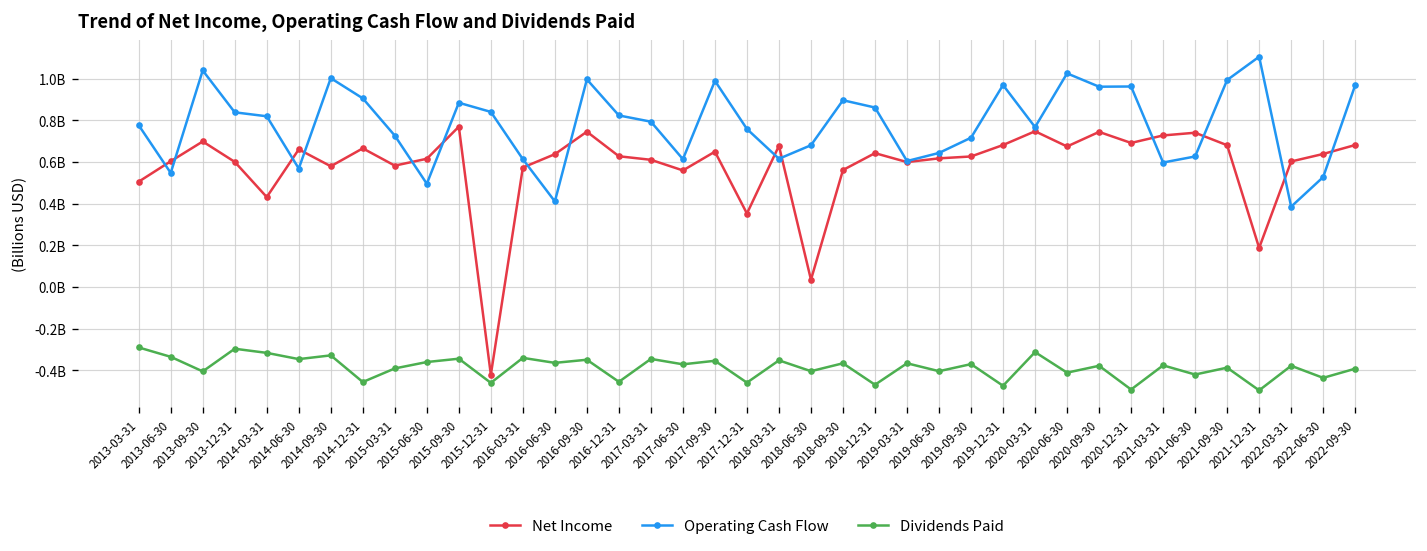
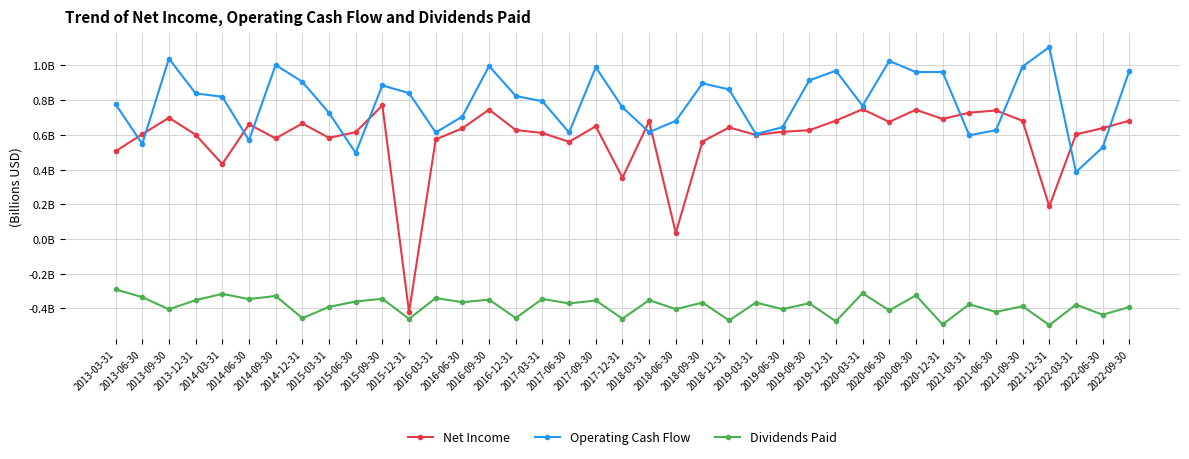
  {
    "Net Income": {
      "2013-03-31": 510000000,
      "2013-06-30": 600000000,
      "2013-09-30": 700000000,
      "2013-12-31": 600000000,
      "2014-03-31": 430000000,
      "2014-06-30": 660000000,
      "2014-09-30": 580000000,
      "2014-12-31": 670000000,
      "2015-03-31": 580000000,
      "2015-06-30": 620000000,
      "2015-09-30": 770000000,
      "2015-12-31": -420000000,
      "2016-03-31": 570000000,
      "2016-06-30": 640000000,
      "2016-09-30": 750000000,
      "2016-12-31": 630000000,
      "2017-03-31": 610000000,
      "2017-06-30": 560000000,
      "2017-09-30": 650000000,
      "2017-12-31": 350000000,
      "2018-03-31": 680000000,
      "2018-06-30": 40000000,
      "2018-09-30": 560000000,
      "2018-12-31": 640000000,
      "2019-06-30": 620000000,
      "2019-09-30": 630000000,
      "2019-12-31": 680000000,
      "2020-03-31": 750000000,
      "2020-06-30": 680000000,
      "2020-09-30": 750000000,
      "2020-12-31": 690000000,
      "2021-03-31": 730000000,
      "2021-06-30": 740000000,
      "2021-09-30": 680000000,
      "2021-12-31": 190000000,
      "2022-03-31": 600000000,
      "2022-06-30": 640000000,
      "2022-09-30": 680000000
    },
    "Operating Cash Flow": {
      "2013-03-31": 780000000,
      "2013-06-30": 550000000,
      "2013-09-30": 1040000000,
      "2013-12-31": 840000000,
      "2014-03-31": 820000000,
      "2014-06-30": 570000000,
      "2014-09-30": 1000000000,
      "2014-12-31": 910000000,
      "2015-03-31": 730000000,
      "2015-06-30": 500000000,
      "2015-09-30": 890000000,
      "2015-12-31": 840000000,
      "2016-03-31": 610000000,
-     "2016-06-30": 410000000,
+     "2016-06-30": 710000000,
      "2016-09-30": 1000000000,
      "2016-12-31": 820000000,
      "2017-03-31": 790000000,
      "2017-06-30": 610000000,
      "2017-09-30": 990000000,
      "2017-12-31": 760000000,
      "2018-03-31": 620000000,
      "2018-06-30": 680000000,
      "2018-09-30": 900000000,
      "2018-12-31": 860000000,
      "2019-06-30": 640000000,
-     "2019-09-30": 720000000,
+     "2019-09-30": 910000000,
      "2019-12-31": 970000000,
      "2020-03-31": 770000000,
      "2020-06-30": 1030000000,
      "2020-09-30": 960000000,
      "2020-12-31": 960000000,
      "2021-03-31": 600000000,
      "2021-06-30": 630000000,
      "2021-09-30": 990000000,
      "2021-12-31": 1110000000,
      "2022-03-31": 390000000,
      "2022-06-30": 530000000,
      "2022-09-30": 970000000
    },
    "Dividends Paid": {
      "2013-03-31": -290000000,
      "2013-06-30": -340000000,
      "2013-09-30": -410000000,
-     "2013-12-31": -300000000,
+     "2013-12-31": -350000000,
      "2014-03-31": -320000000,
      "2014-06-30": -350000000,
      "2014-09-30": -330000000,
      "2014-12-31": -460000000,
      "2015-03-31": -390000000,
      "2015-06-30": -360000000,
      "2015-09-30": -340000000,
      "2015-12-31": -460000000,
      "2016-03-31": -340000000,
      "2016-06-30": -360000000,
      "2016-09-30": -350000000,
      "2016-12-31": -460000000,
      "2017-03-31": -350000000,
      "2017-06-30": -370000000,
      "2017-09-30": -350000000,
      "2017-12-31": -460000000,
      "2018-03-31": -350000000,
      "2018-06-30": -400000000,
      "2018-09-30": -370000000,
      "2018-12-31": -470000000,
      "2019-03-31": -370000000,
      "2019-06-30": -400000000,
      "2019-09-30": -370000000,
      "2019-12-31": -470000000,
      "2020-03-31": -310000000,
      "2020-06-30": -410000000,
-     "2020-09-30": -380000000,
+     "2020-09-30": -320000000,
      "2020-12-31": -490000000,
      "2021-03-31": -380000000,
      "2021-06-30": -420000000,
      "2021-09-30": -390000000,
      "2021-12-31": -500000000,
      "2022-03-31": -380000000,
      "2022-06-30": -440000000,
      "2022-09-30": -390000000
    }
  }
